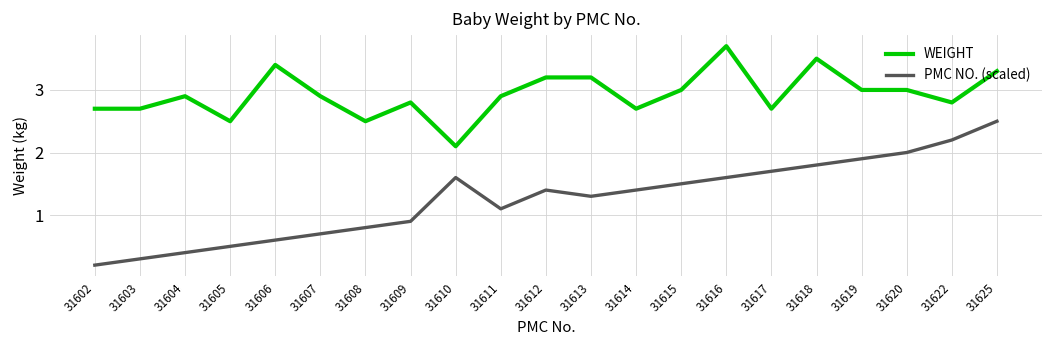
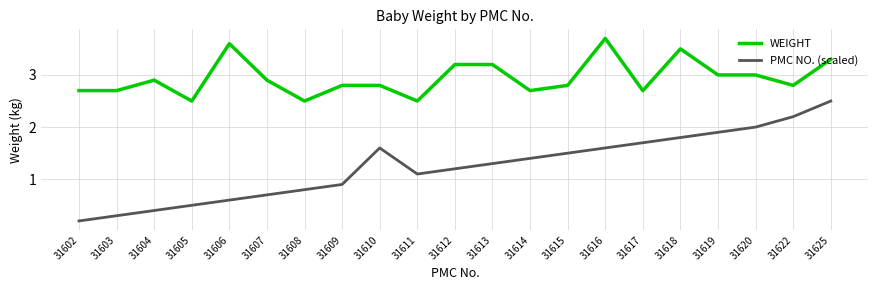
  {
    "WEIGHT": {
      "31602": 2.7,
      "31603": 2.7,
      "31604": 2.9,
      "31605": 2.5,
-     "31606": 3.4,
+     "31606": 3.6,
      "31607": 2.9,
      "31608": 2.5,
      "31609": 2.8,
-     "31610": 2.1,
-     "31611": 2.9,
+     "31610": 2.8,
+     "31611": 2.5,
      "31612": 3.2,
      "31613": 3.2,
      "31614": 2.7,
-     "31615": 3.0,
+     "31615": 2.8,
      "31616": 3.7,
      "31617": 2.7,
      "31618": 3.5,
      "31619": 3.0,
      "31620": 3.0,
      "31622": 2.8,
      "31625": 3.3
    },
    "PMC NO. (scaled)": {
      "31602": 0.2,
      "31603": 0.3,
      "31604": 0.4,
      "31605": 0.5,
      "31606": 0.6,
      "31607": 0.7,
      "31608": 0.8,
      "31609": 0.9,
      "31610": 1.6,
      "31611": 1.1,
-     "31612": 1.4,
+     "31612": 1.2,
      "31613": 1.3,
      "31614": 1.4,
      "31615": 1.5,
      "31616": 1.6,
      "31617": 1.7,
      "31618": 1.8,
      "31619": 1.9,
      "31620": 2.0,
      "31622": 2.2,
      "31625": 2.5
    }
  }
